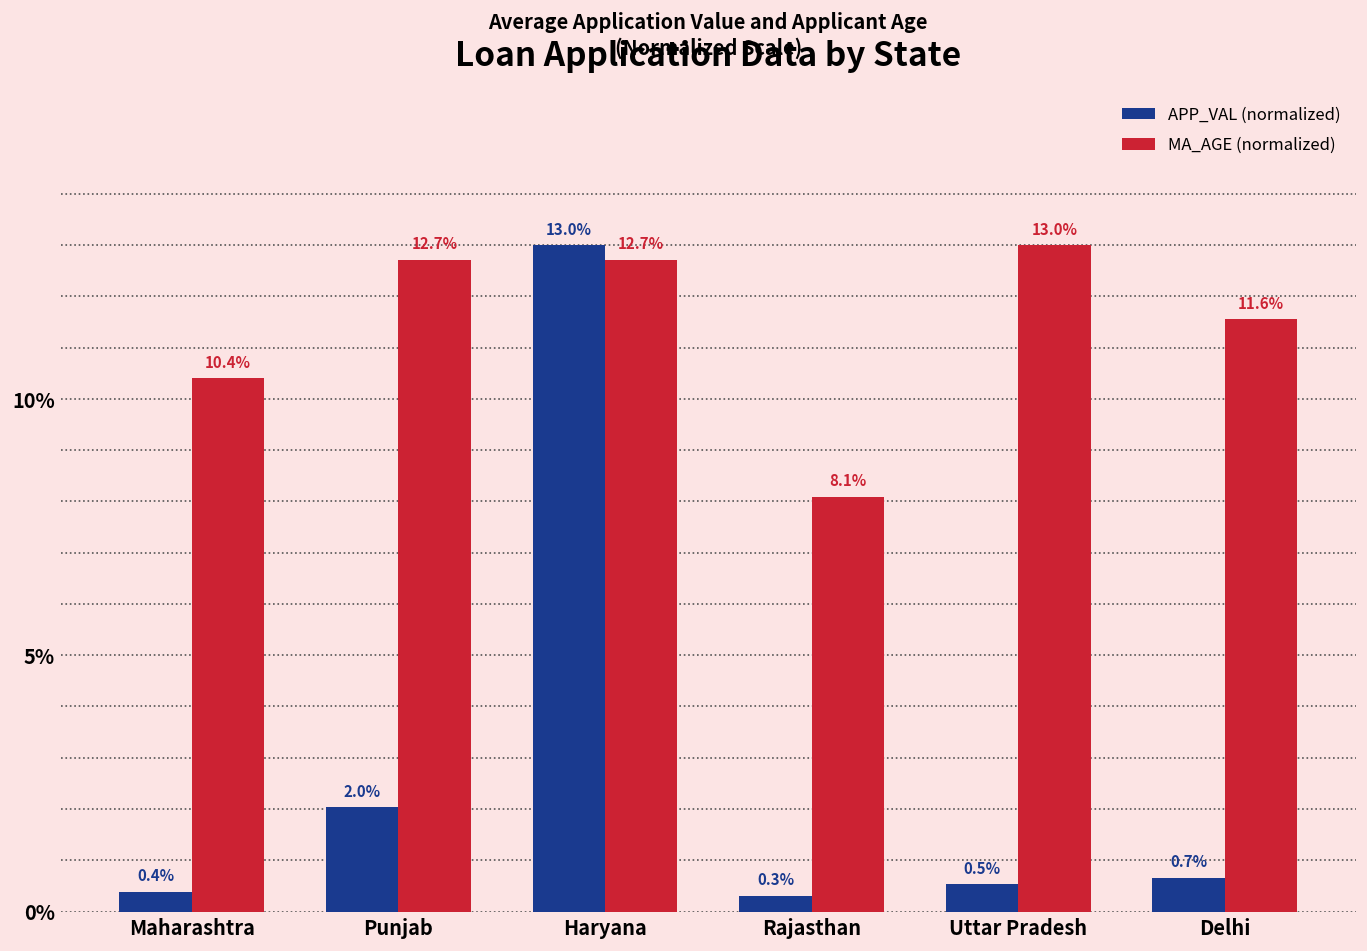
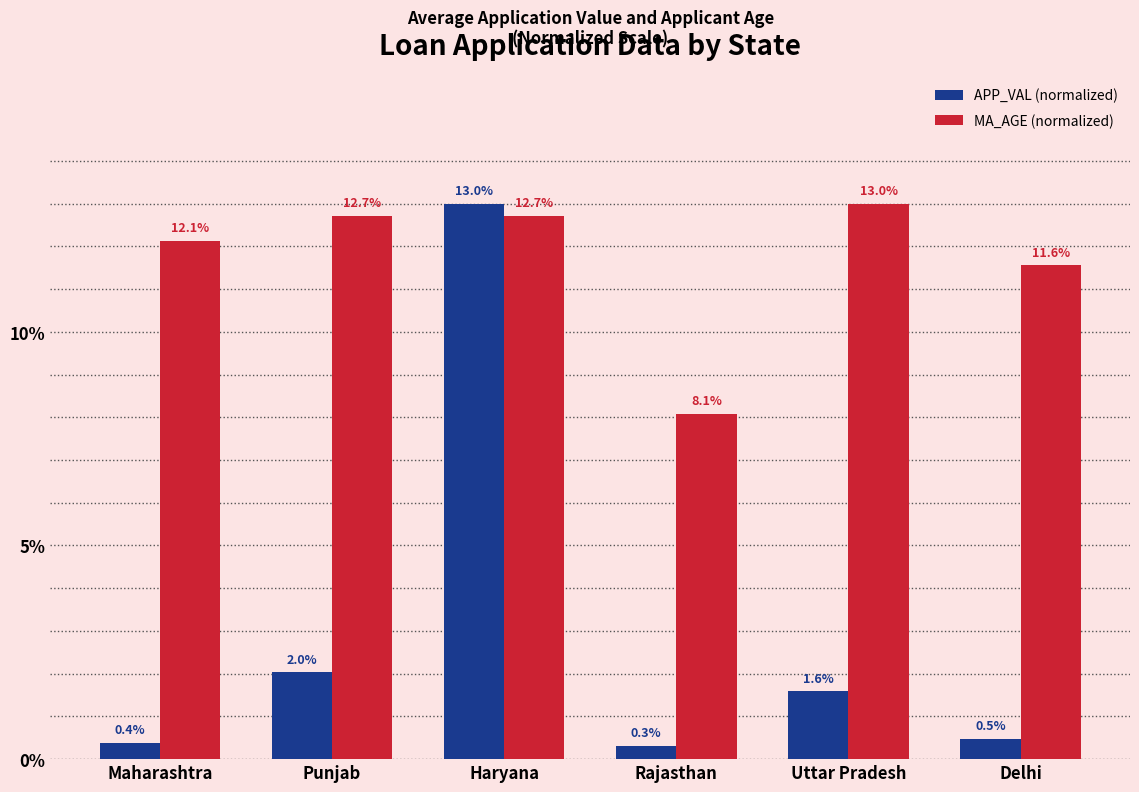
  {
    "APP_VAL (normalized)": {
      "Maharashtra": "0.4%",
      "Punjab": "2.0%",
      "Haryana": "13.0%",
      "Rajasthan": "0.3%",
-     "Uttar Pradesh": "0.5%",
-     "Delhi": "0.7%"
+     "Uttar Pradesh": "1.6%",
+     "Delhi": "0.5%"
    },
    "MA_AGE (normalized)": {
-     "Maharashtra": "10.4%",
+     "Maharashtra": "12.1%",
      "Punjab": "12.7%",
      "Haryana": "12.7%",
      "Rajasthan": "8.1%",
      "Uttar Pradesh": "13.0%",
      "Delhi": "11.6%"
    }
  }
